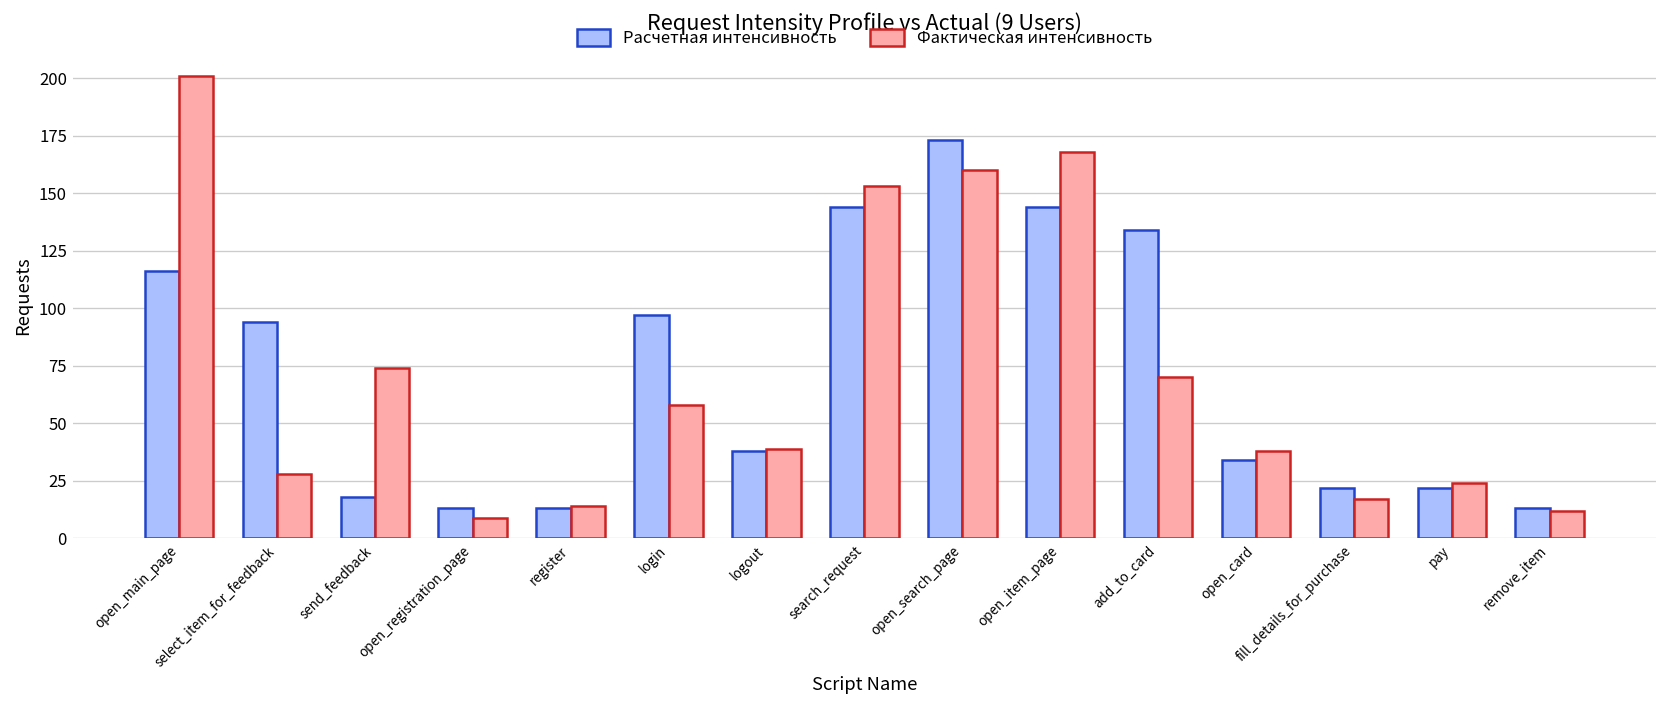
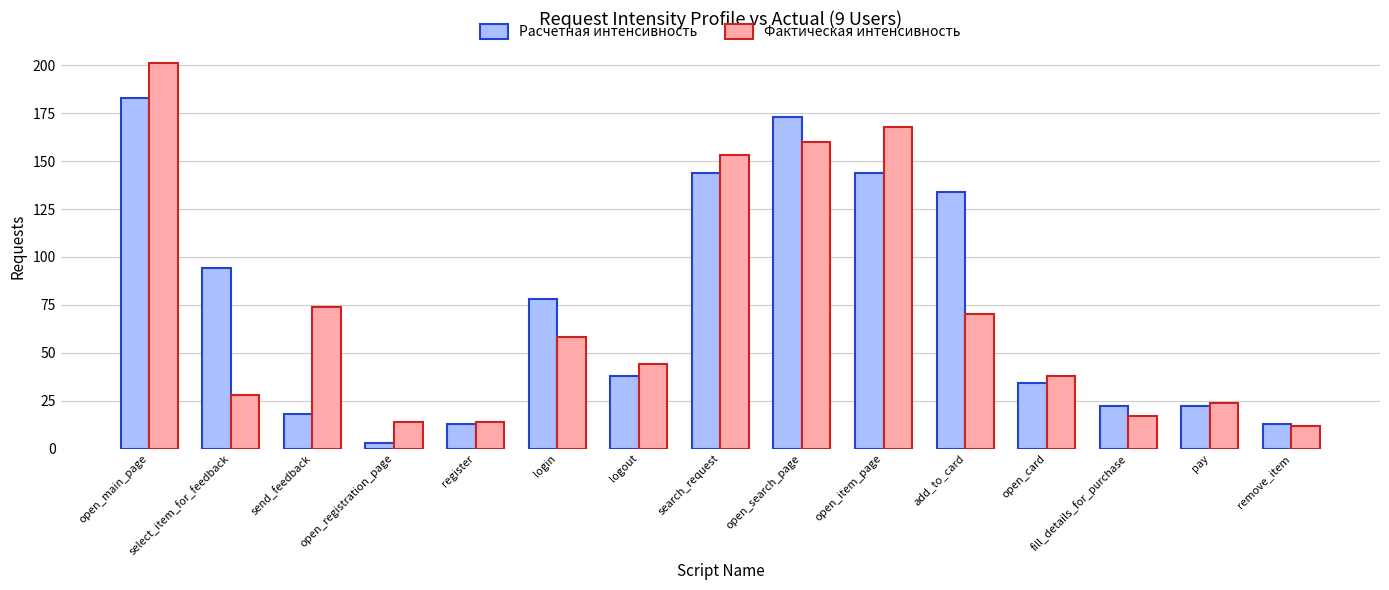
  {
    "Расчетная интенсивность": {
-     "open_main_page": 116,
+     "open_main_page": 183,
      "select_item_for_feedback": 94,
      "send_feedback": 18,
-     "open_registration_page": 13,
+     "open_registration_page": 3,
      "register": 13,
-     "login": 97,
+     "login": 78,
      "logout": 38,
      "search_request": 144,
      "open_search_page": 173,
      "open_item_page": 144,
      "add_to_card": 134,
      "open_card": 34,
      "fill_details_for_purchase": 22,
      "pay": 22,
      "remove_item": 13
    },
    "Фактическая интенсивность": {
      "open_main_page": 201,
      "select_item_for_feedback": 28,
      "send_feedback": 74,
-     "open_registration_page": 9,
+     "open_registration_page": 14,
      "register": 14,
      "login": 58,
-     "logout": 39,
+     "logout": 44,
      "search_request": 153,
      "open_search_page": 160,
      "open_item_page": 168,
      "add_to_card": 70,
      "open_card": 38,
      "fill_details_for_purchase": 17,
      "pay": 24,
      "remove_item": 12
    }
  }
